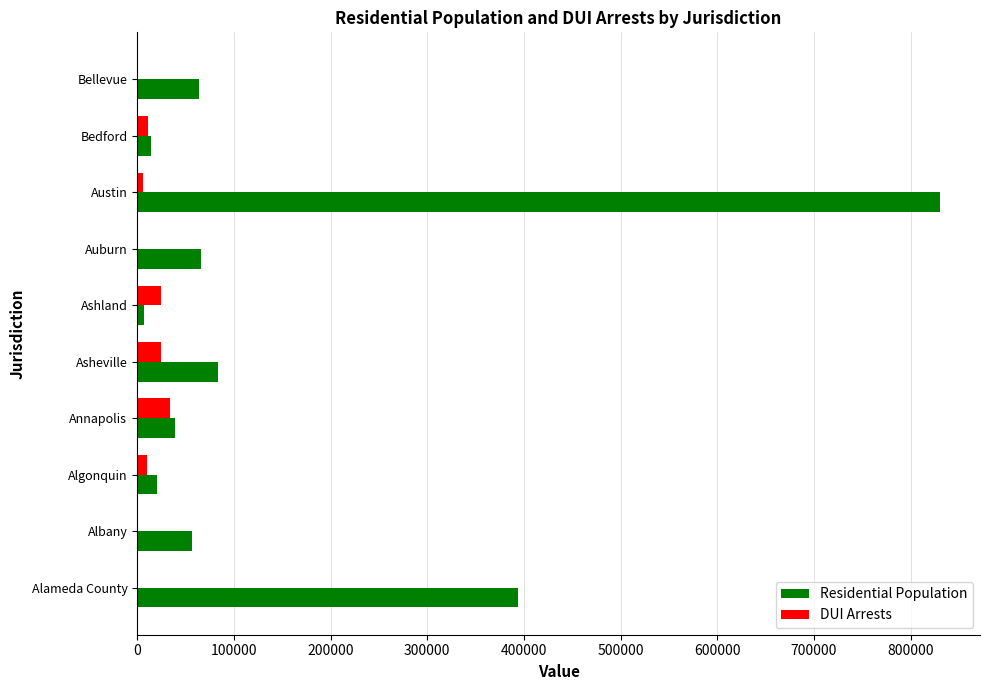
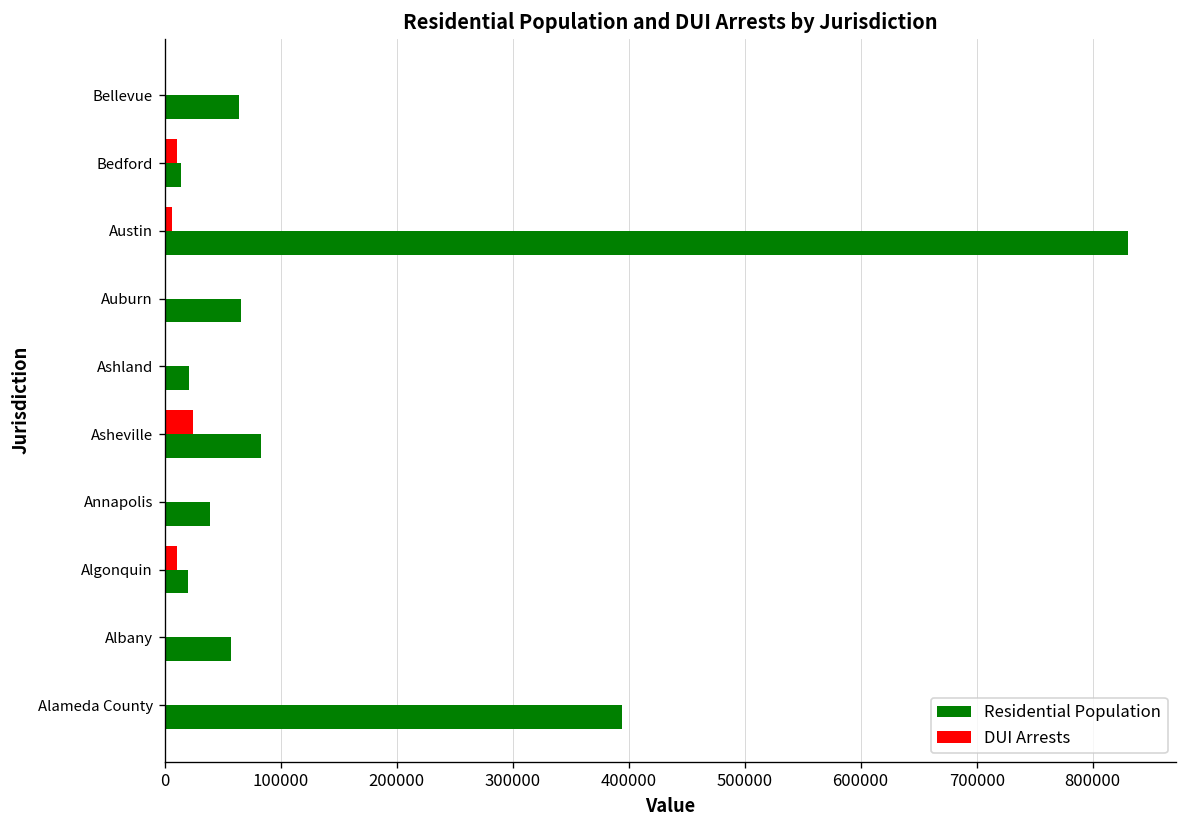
  {
    "Residential Population": {
      "Bellevue": 60000,
      "Bedford": 10000,
      "Austin": 830000,
      "Auburn": 70000,
-     "Ashland": 10000,
+     "Ashland": 20000,
      "Asheville": 80000,
      "Annapolis": 40000,
      "Algonquin": 20000,
      "Albany": 60000,
      "Alameda County": 390000
    },
    "DUI Arrests": {
      "Bedford": 10000,
      "Austin": 10000,
-     "Ashland": 20000,
+     "Ashland": 0,
      "Asheville": 20000,
-     "Annapolis": 30000,
+     "Annapolis": 0,
      "Algonquin": 10000,
      "Albany": 0,
      "Alameda County": 0
    }
  }
